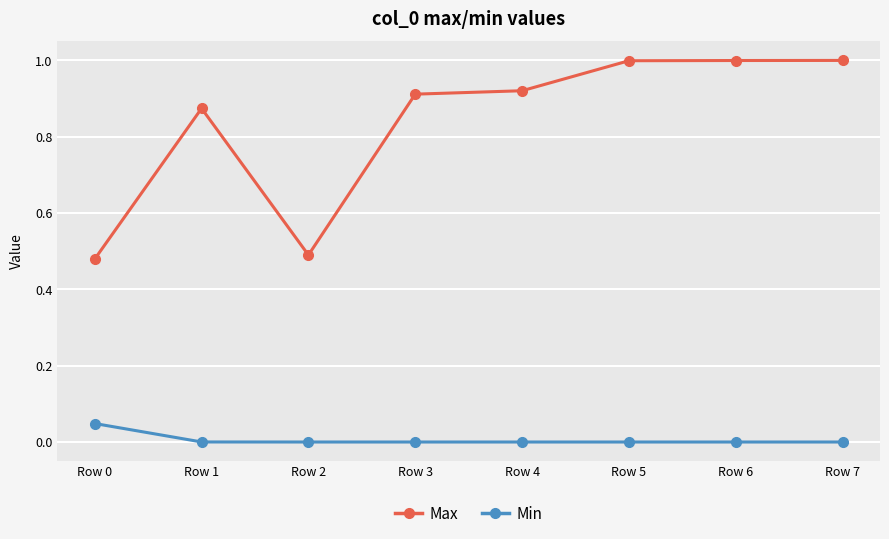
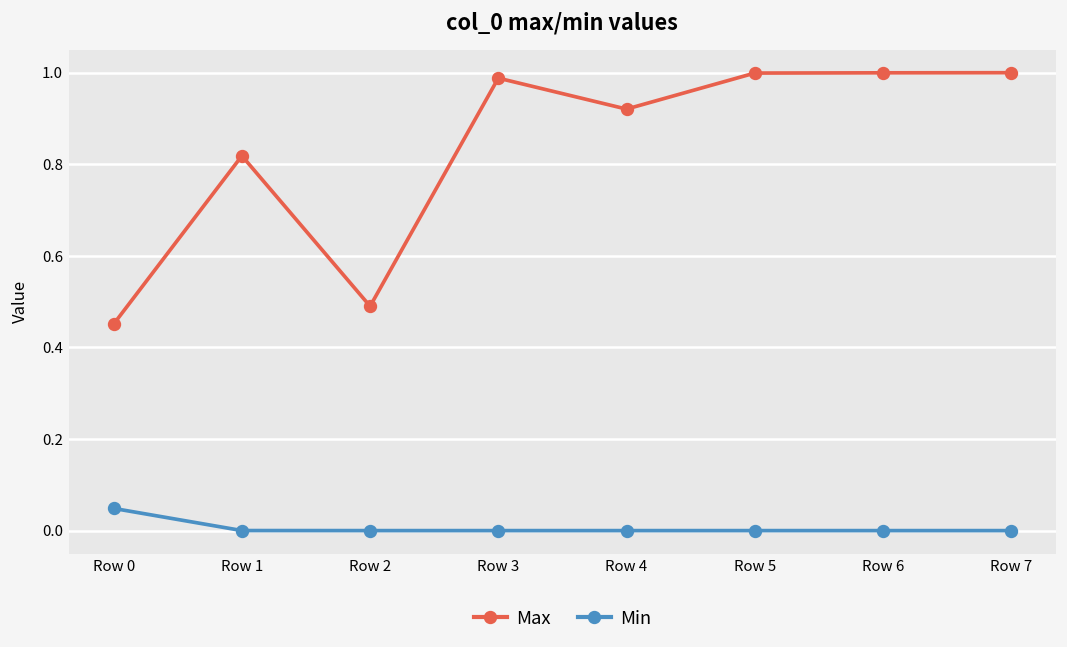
  {
    "Max": {
-     "Row 0": 0.48,
-     "Row 1": 0.87,
+     "Row 0": 0.45,
+     "Row 1": 0.82,
      "Row 2": 0.49,
-     "Row 3": 0.91,
+     "Row 3": 0.99,
      "Row 4": 0.92,
      "Row 5": 1.00,
      "Row 6": 1.00,
      "Row 7": 1.00
    },
    "Min": {
      "Row 0": 0.05,
      "Row 1": 0.00,
      "Row 2": 0.00,
      "Row 3": 0.00,
      "Row 4": 0.00,
      "Row 5": 0.00,
      "Row 6": 0.00,
      "Row 7": 0.00
    }
  }
